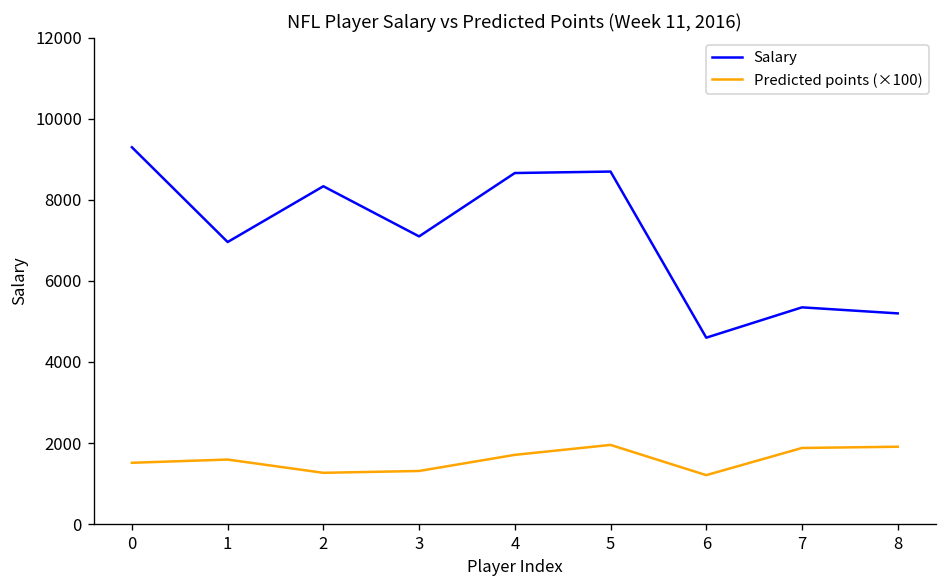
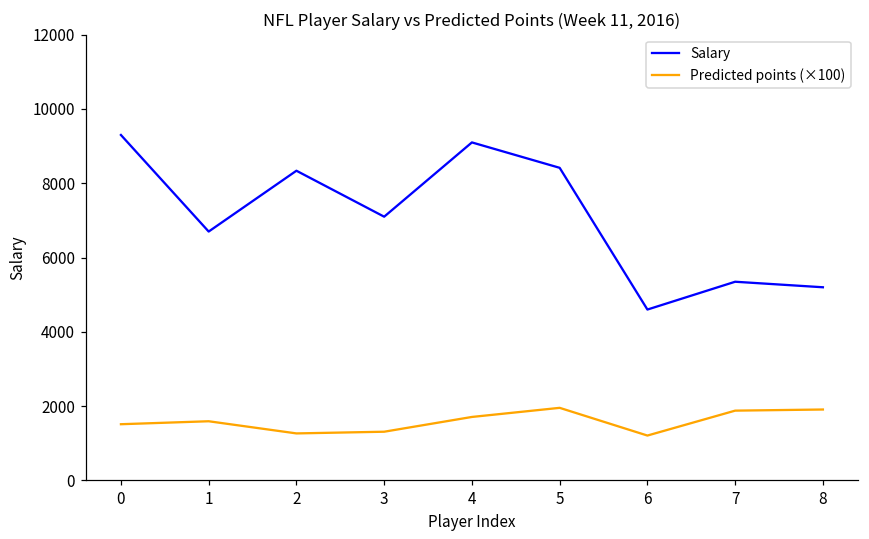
  {
    "Salary": {
      "0": 9300,
-     "1": 7000,
+     "1": 6700,
      "2": 8300,
      "3": 7100,
-     "4": 8700,
-     "5": 8700,
+     "4": 9100,
+     "5": 8400,
      "6": 4600,
      "7": 5300,
      "8": 5200
    },
    "Predicted points (×100)": {
      "0": 1500,
      "1": 1600,
      "2": 1300,
      "3": 1300,
      "4": 1700,
      "5": 2000,
      "6": 1200,
      "7": 1900,
      "8": 1900
    }
  }
